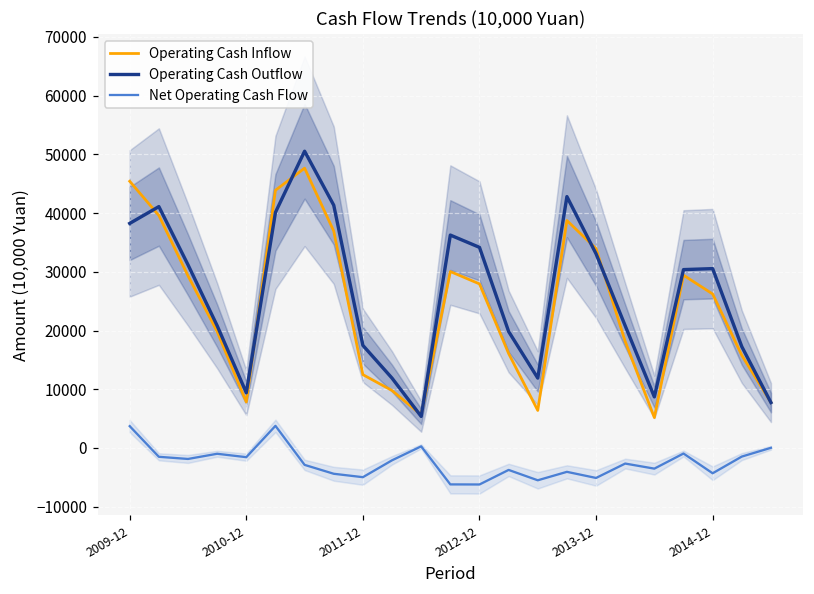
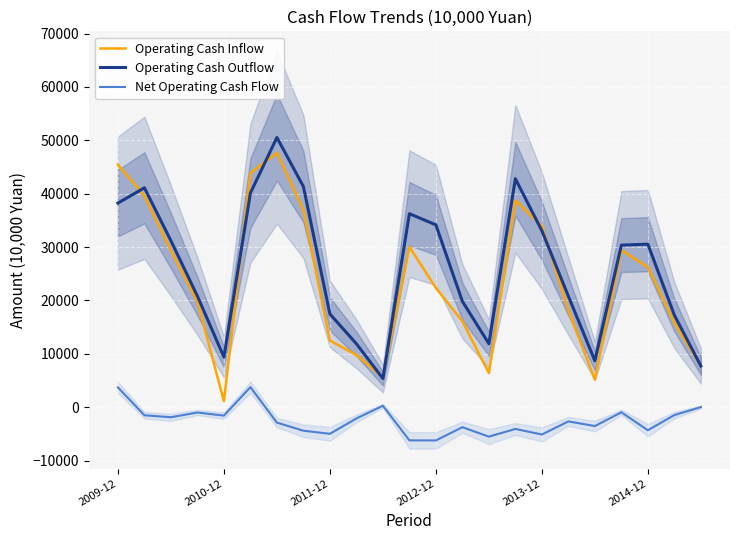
  {
    "Operating Cash Inflow": {
      "2009-12": 45000,
-     "2010-12": 8000,
+     "2010-12": 1000,
      "2011-12": 12000,
-     "2012-12": 28000,
+     "2012-12": 22000,
      "2013-12": 34000,
      "2014-12": 26000
    }
  }
